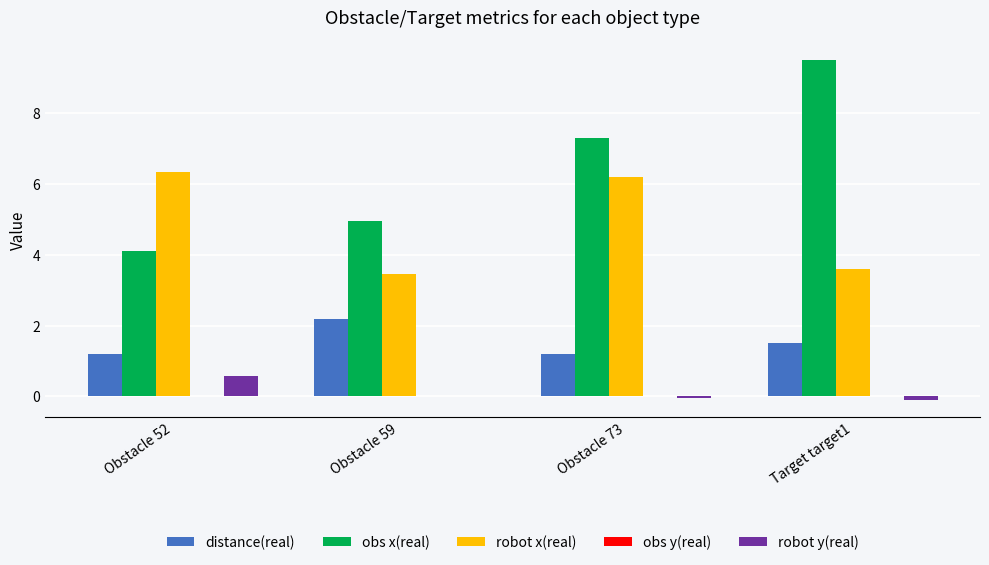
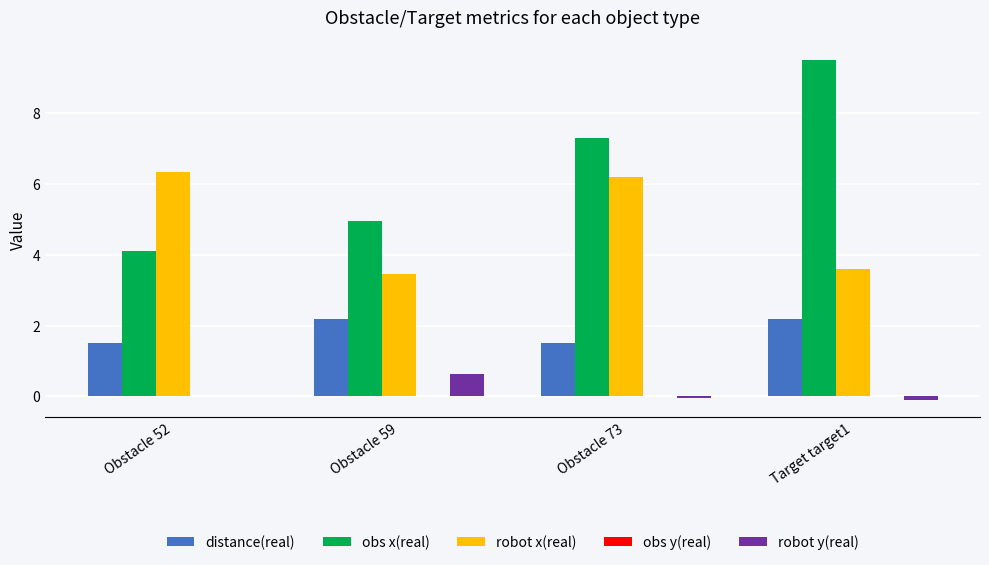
  {
    "distance(real)": {
-     "Obstacle 52": 1.2,
+     "Obstacle 52": 1.5,
      "Obstacle 59": 2.2,
-     "Obstacle 73": 1.2,
-     "Target target1": 1.5
+     "Obstacle 73": 1.5,
+     "Target target1": 2.2
    },
    "obs x(real)": {
      "Obstacle 52": 4.1,
      "Obstacle 59": 5.0,
      "Obstacle 73": 7.3,
      "Target target1": 9.5
    },
    "robot x(real)": {
      "Obstacle 52": 6.3,
      "Obstacle 59": 3.5,
      "Obstacle 73": 6.2,
      "Target target1": 3.6
    },
    "obs y(real)": {
      "Obstacle 52": 0.0,
      "Obstacle 59": 0.0,
      "Obstacle 73": 0.0,
      "Target target1": 0.0
    },
    "robot y(real)": {
-     "Obstacle 52": 0.6,
-     "Obstacle 59": 0.0,
+     "Obstacle 52": 0.0,
+     "Obstacle 59": 0.6,
      "Target target1": -0.1
    }
  }
